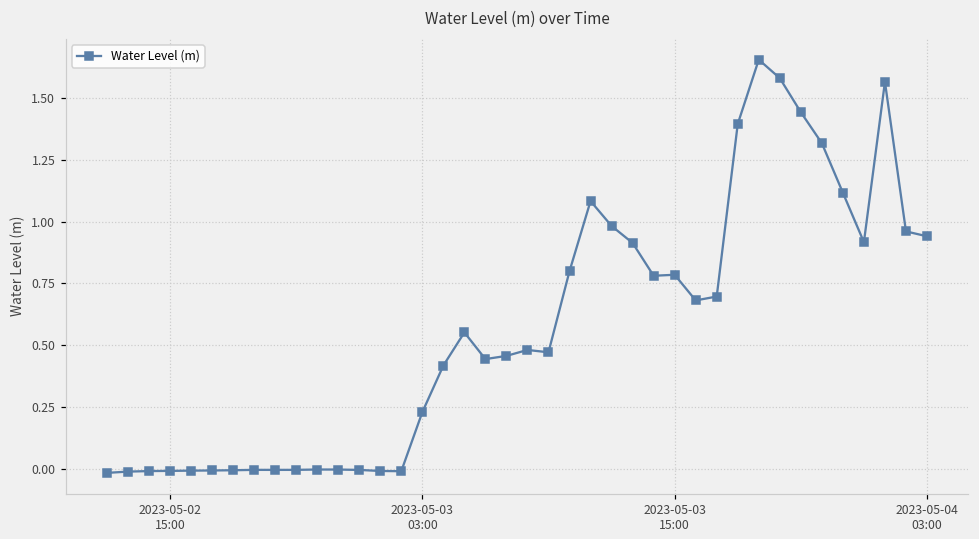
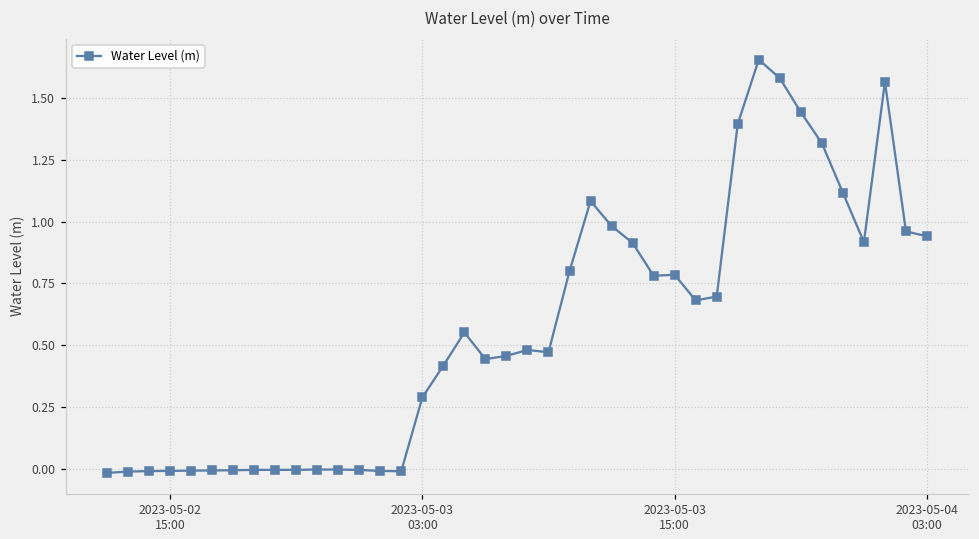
  {
    "2023-05-02 15:00": -0.01,
-   "2023-05-03 03:00": 0.23,
+   "2023-05-03 03:00": 0.29,
    "2023-05-03 15:00": 0.79,
    "2023-05-04 03:00": 0.94
  }
